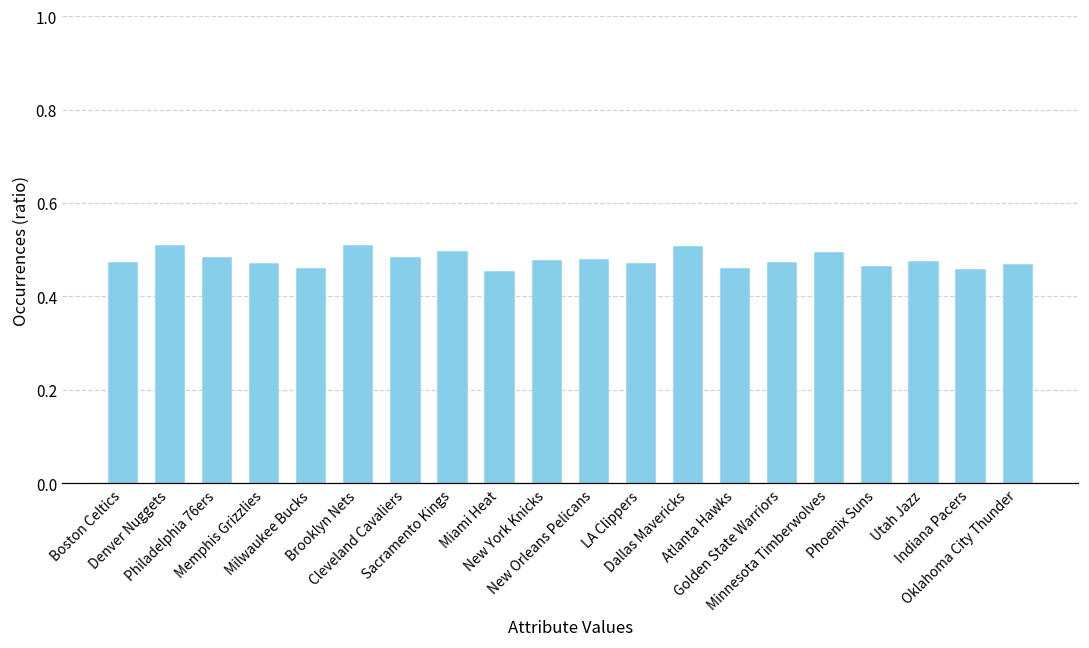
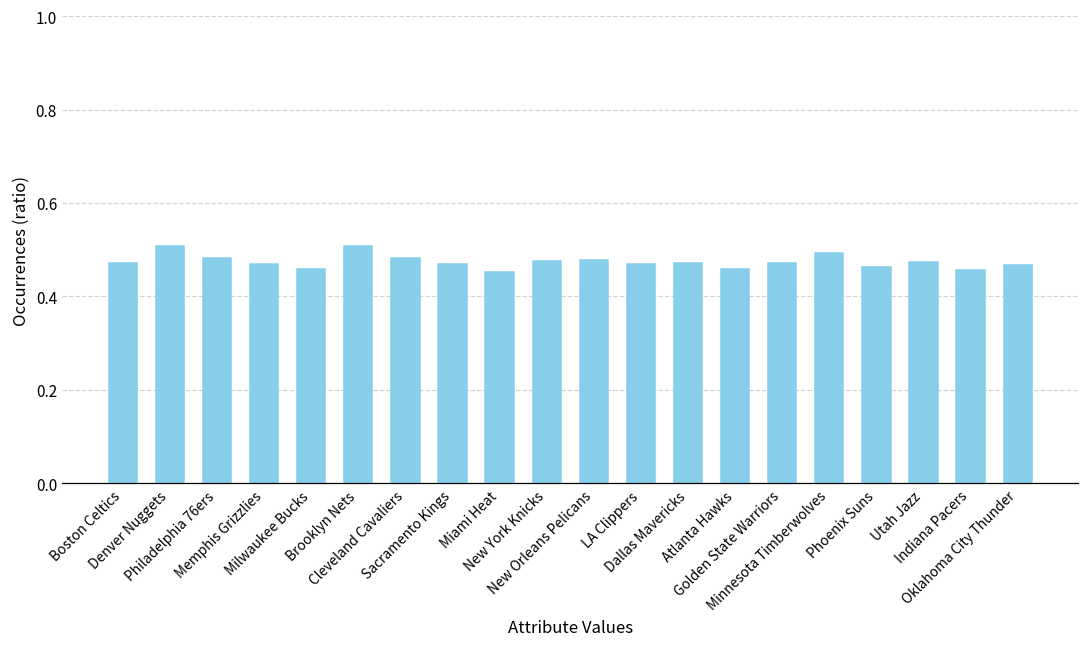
  {
    "Boston Celtics": 0.47,
    "Denver Nuggets": 0.51,
    "Philadelphia 76ers": 0.48,
    "Memphis Grizzlies": 0.47,
    "Milwaukee Bucks": 0.46,
    "Brooklyn Nets": 0.51,
    "Cleveland Cavaliers": 0.48,
-   "Sacramento Kings": 0.50,
+   "Sacramento Kings": 0.47,
    "Miami Heat": 0.45,
    "New York Knicks": 0.48,
    "New Orleans Pelicans": 0.48,
    "LA Clippers": 0.47,
-   "Dallas Mavericks": 0.51,
+   "Dallas Mavericks": 0.47,
    "Atlanta Hawks": 0.46,
    "Golden State Warriors": 0.47,
    "Minnesota Timberwolves": 0.49,
    "Phoenix Suns": 0.46,
    "Utah Jazz": 0.47,
    "Indiana Pacers": 0.46,
    "Oklahoma City Thunder": 0.47
  }
